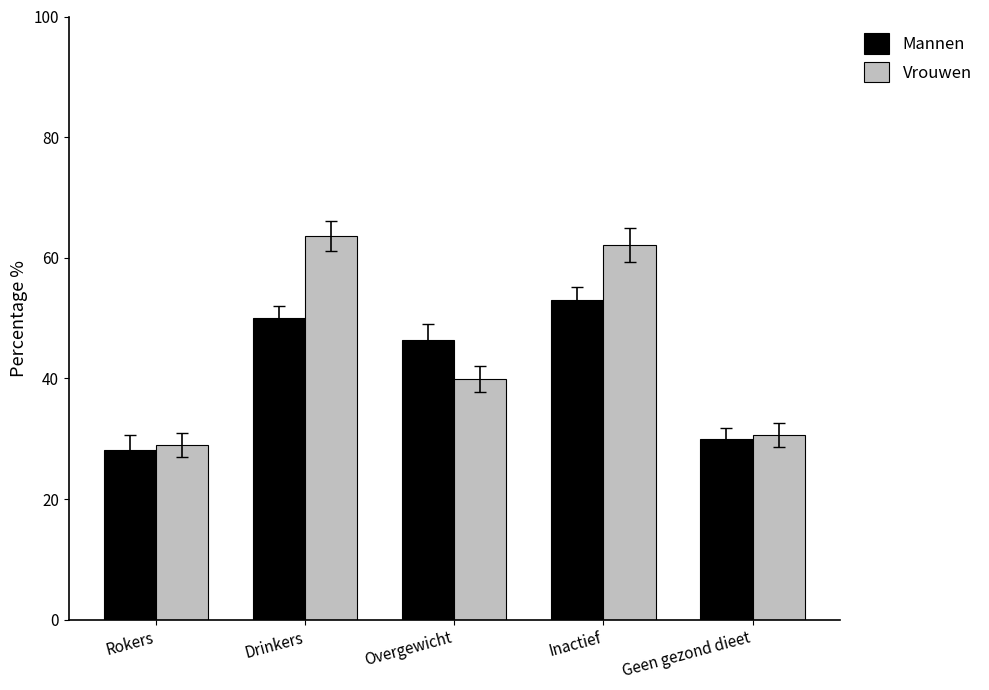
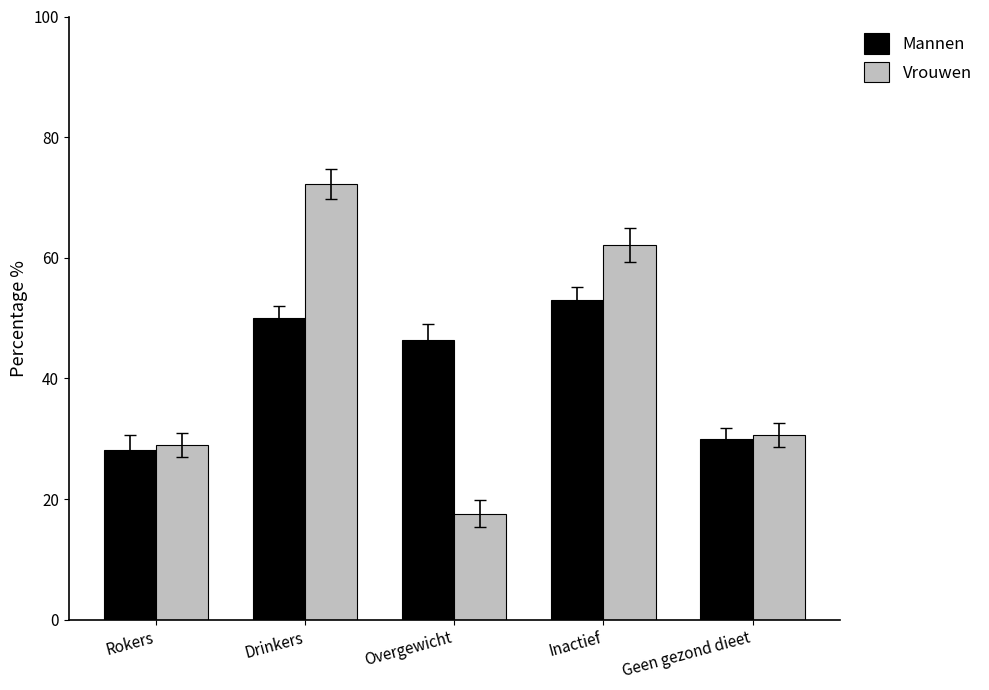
  {
    "Vrouwen": {
      "Rokers": 29,
-     "Drinkers": 64,
-     "Overgewicht": 40,
+     "Drinkers": 72,
+     "Overgewicht": 18,
      "Inactief": 62,
      "Geen gezond dieet": 31
    }
  }
